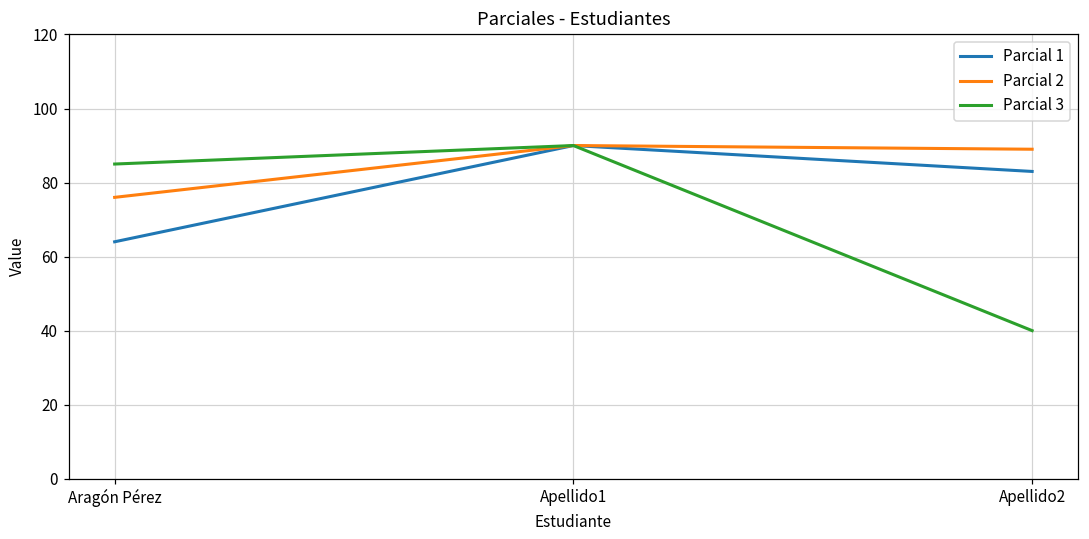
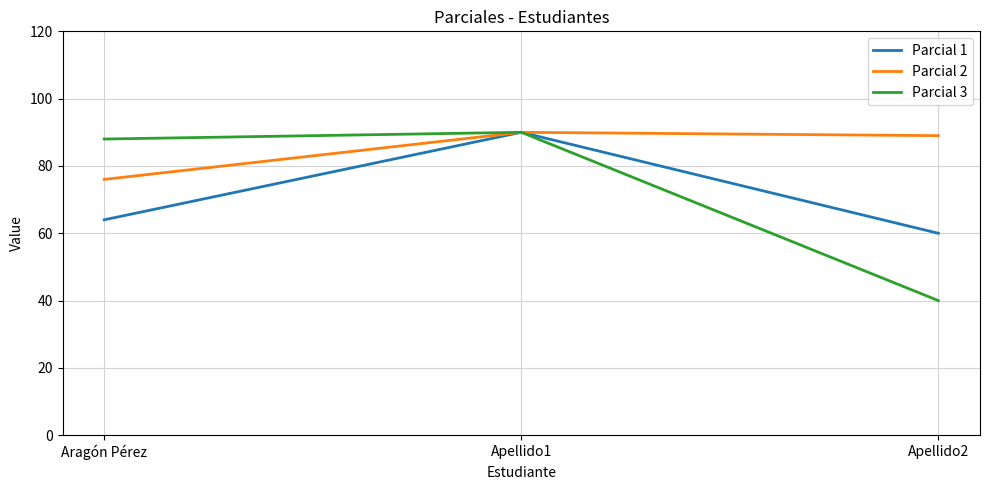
  {
    "Parcial 1": {
      "Aragón Pérez": 64,
-     "Apellido2": 83
+     "Apellido2": 60
    },
    "Parcial 2": {
      "Aragón Pérez": 76,
      "Apellido2": 89
    },
    "Parcial 3": {
-     "Aragón Pérez": 85,
+     "Aragón Pérez": 88,
      "Apellido2": 40
    }
  }
